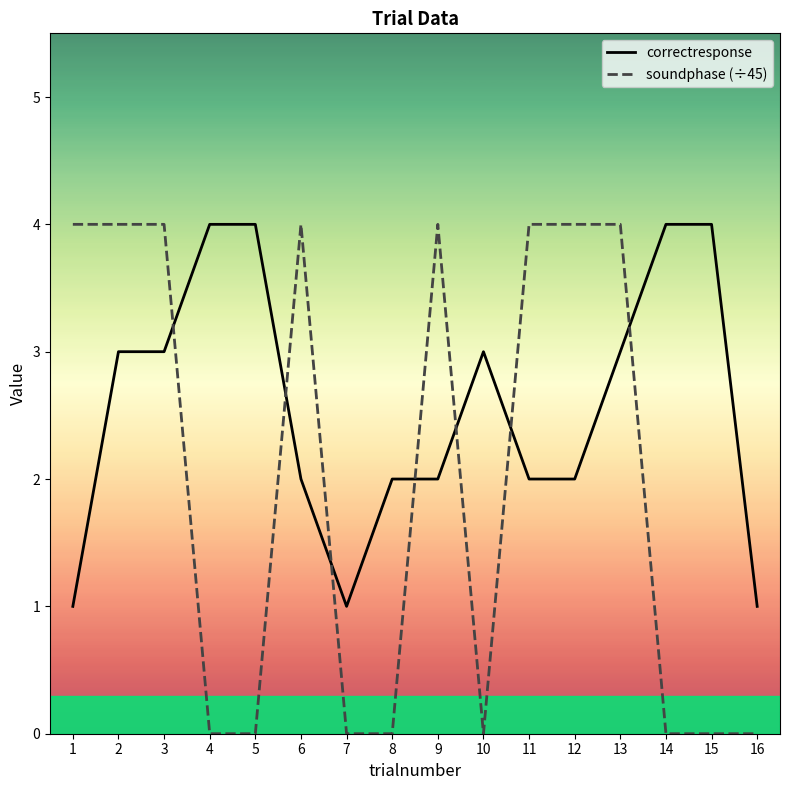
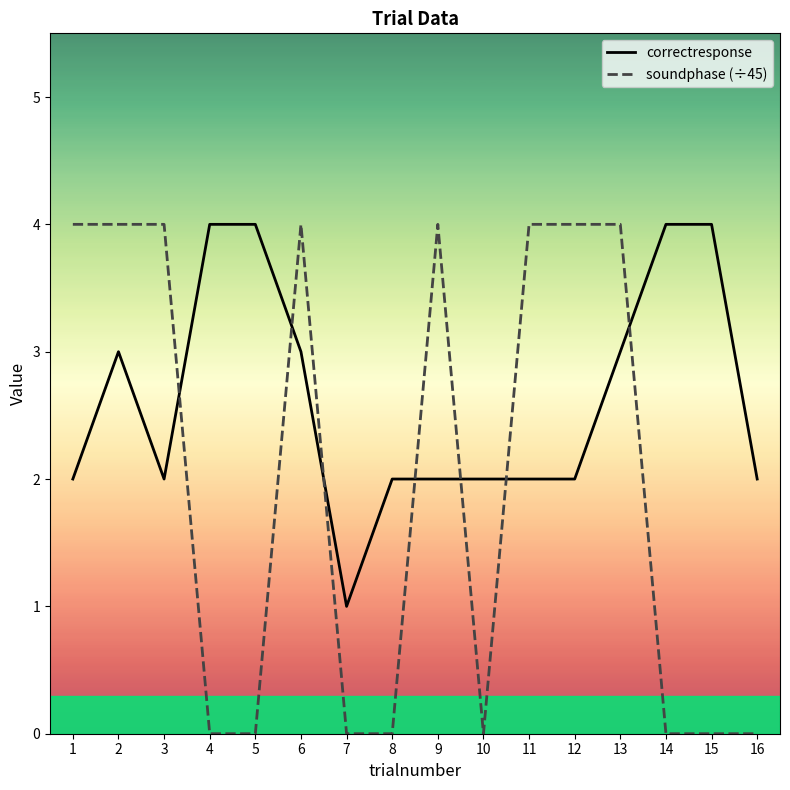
  {
    "correctresponse": {
-     "1": 1,
+     "1": 2,
      "2": 3,
-     "3": 3,
+     "3": 2,
      "4": 4,
      "5": 4,
-     "6": 2,
+     "6": 3,
      "7": 1,
      "8": 2,
      "9": 2,
-     "10": 3,
+     "10": 2,
      "11": 2,
      "12": 2,
      "13": 3,
      "14": 4,
      "15": 4,
-     "16": 1
+     "16": 2
    },
    "soundphase (÷45)": {
      "1": 4,
      "2": 4,
      "3": 4,
      "6": 4,
      "9": 4,
      "11": 4,
      "12": 4,
      "13": 4
    }
  }
